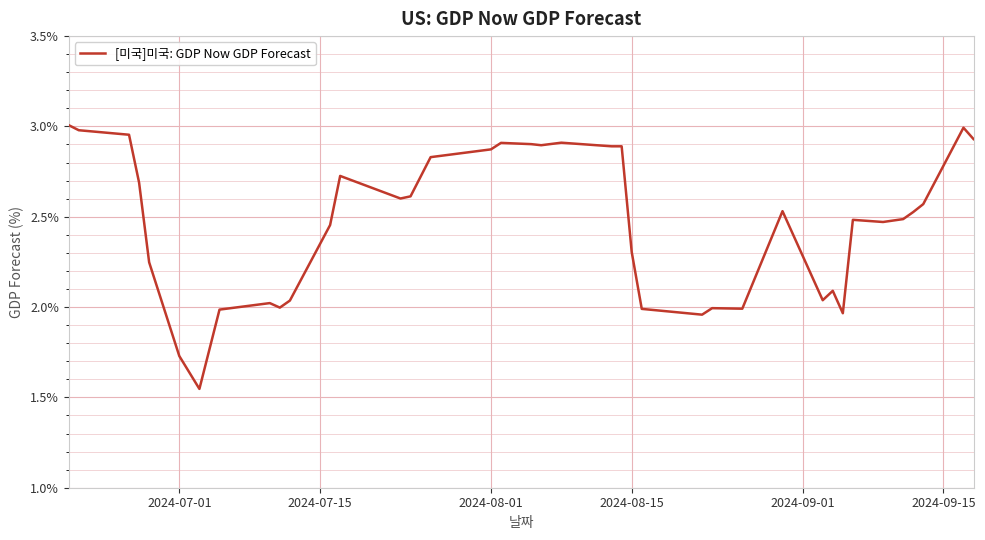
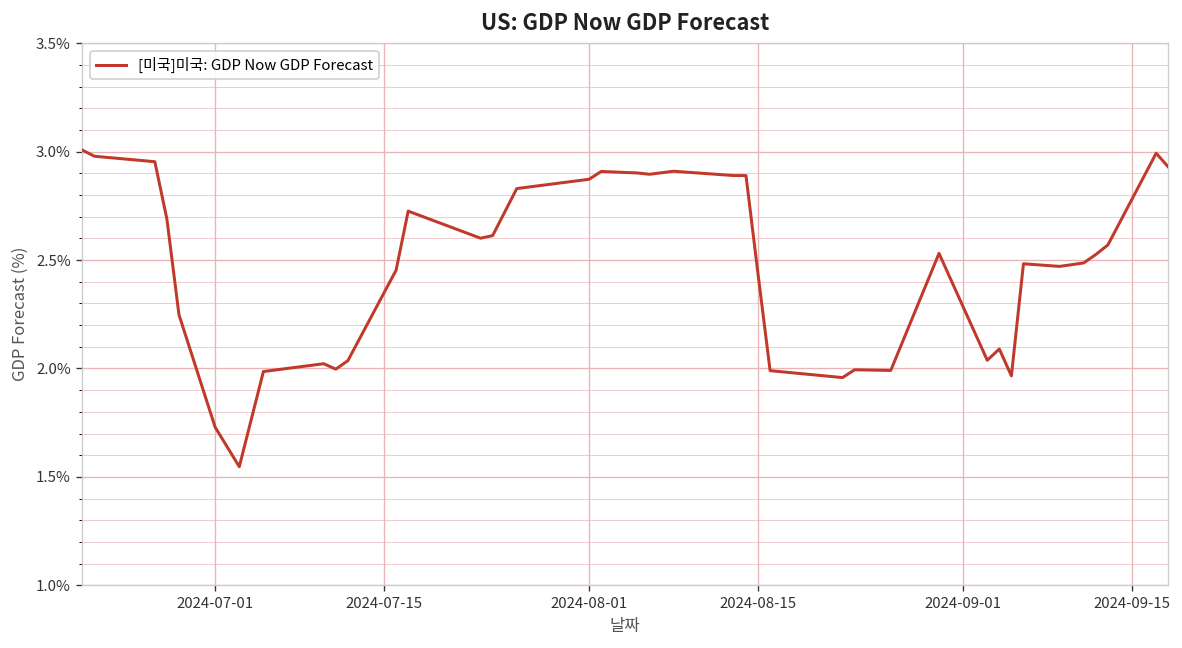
  {
    "2024-07-01": "1.73%",
    "2024-08-01": "2.87%",
-   "2024-08-15": "2.31%"
+   "2024-08-15": "2.44%"
  }
